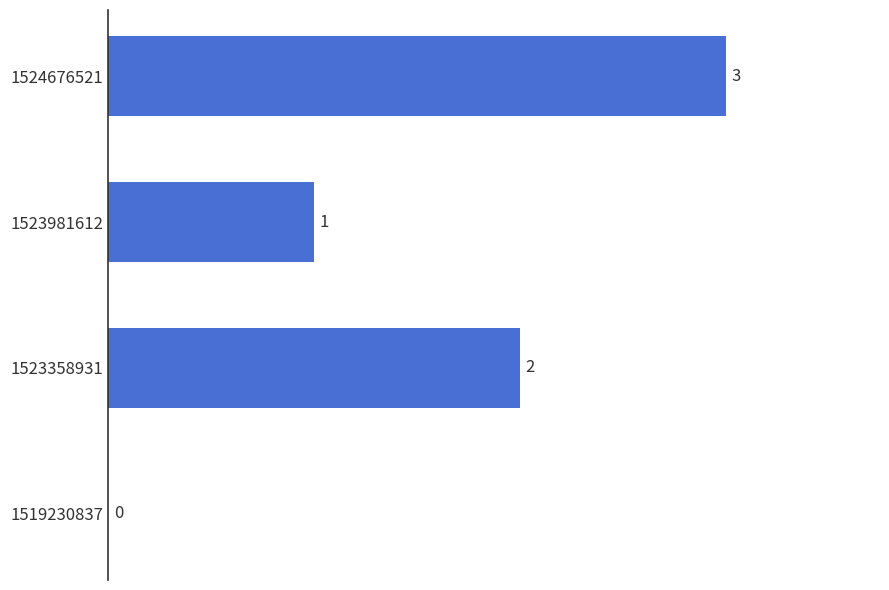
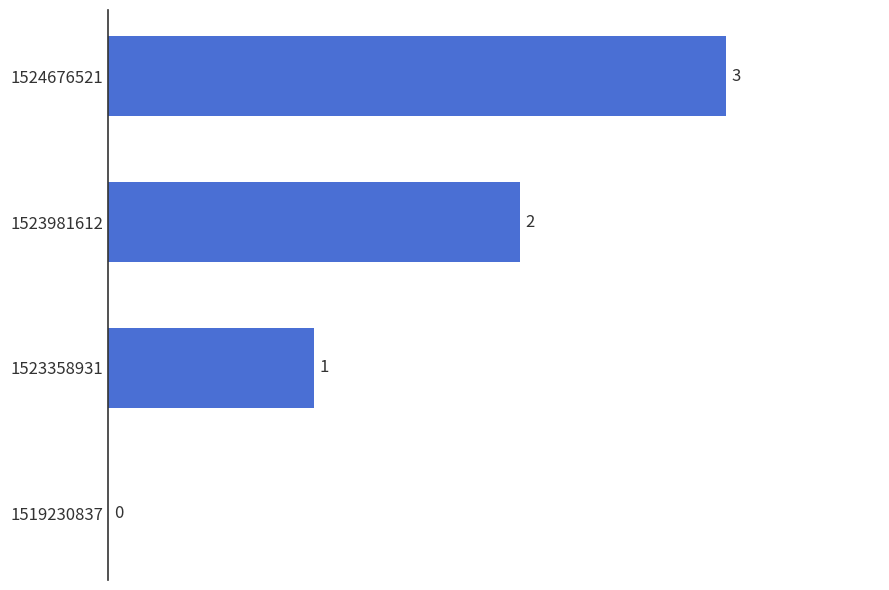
  {
    "1524676521": 3,
-   "1523981612": 1,
-   "1523358931": 2,
+   "1523981612": 2,
+   "1523358931": 1,
    "1519230837": 0
  }
